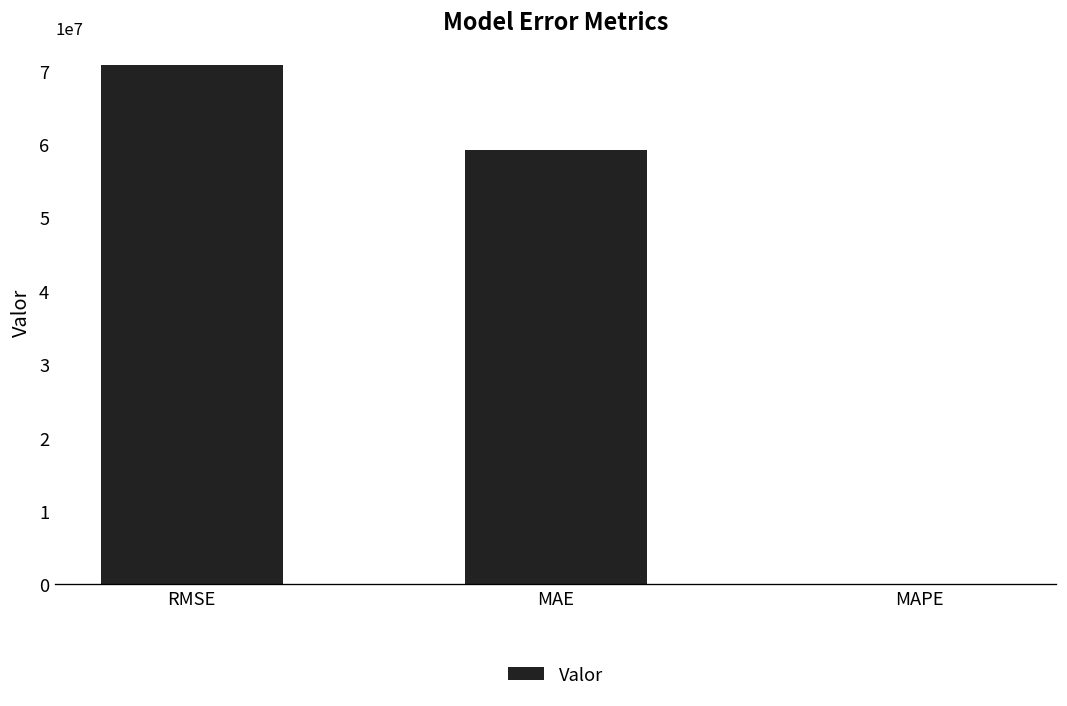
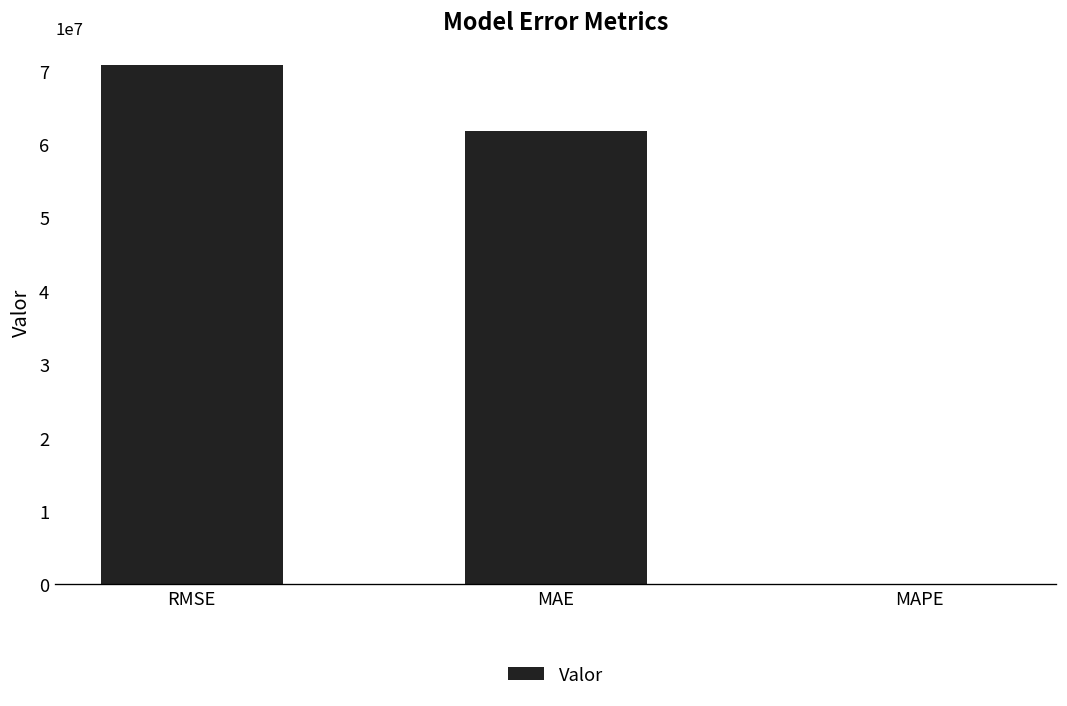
  {
    "RMSE": 71000000,
-   "MAE": 59000000
+   "MAE": 62000000
  }
